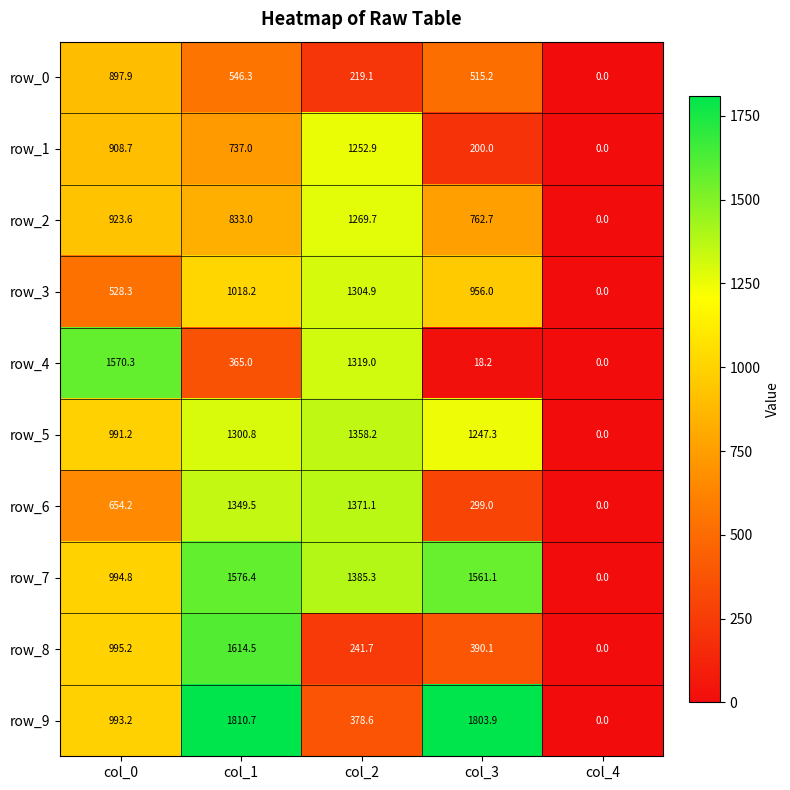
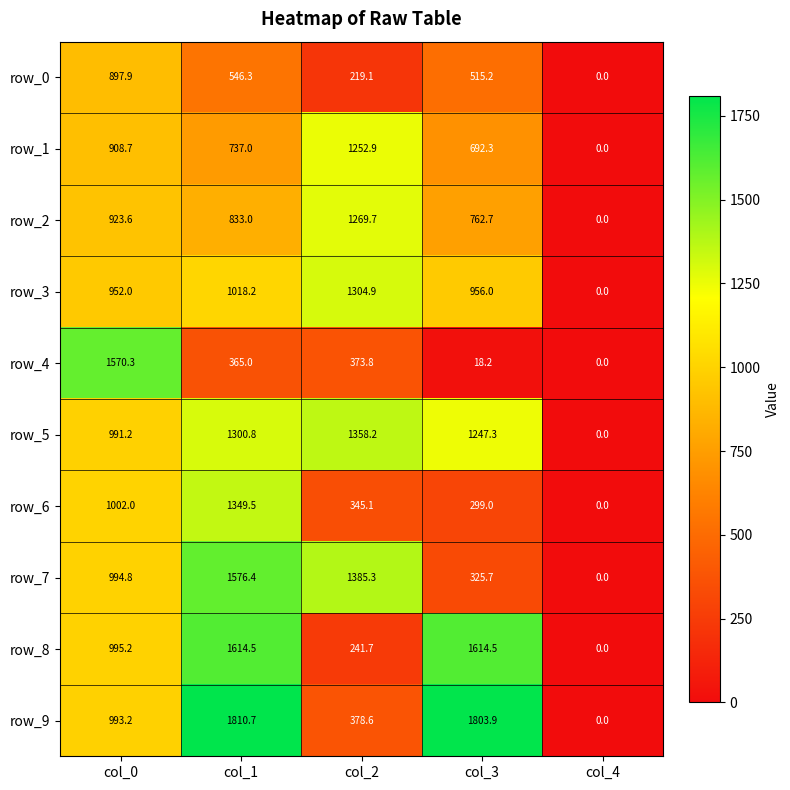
  {
    "row_0": {
      "col_0": 897.9,
      "col_1": 546.3,
      "col_2": 219.1,
      "col_3": 515.2,
      "col_4": 0.0
    },
    "row_1": {
      "col_0": 908.7,
      "col_1": 737.0,
      "col_2": 1252.9,
-     "col_3": 200.0,
+     "col_3": 692.3,
      "col_4": 0.0
    },
    "row_2": {
      "col_0": 923.6,
      "col_1": 833.0,
      "col_2": 1269.7,
      "col_3": 762.7,
      "col_4": 0.0
    },
    "row_3": {
-     "col_0": 528.3,
+     "col_0": 952.0,
      "col_1": 1018.2,
      "col_2": 1304.9,
      "col_3": 956.0,
      "col_4": 0.0
    },
    "row_4": {
      "col_0": 1570.3,
      "col_1": 365.0,
-     "col_2": 1319.0,
+     "col_2": 373.8,
      "col_3": 18.2,
      "col_4": 0.0
    },
    "row_5": {
      "col_0": 991.2,
      "col_1": 1300.8,
      "col_2": 1358.2,
      "col_3": 1247.3,
      "col_4": 0.0
    },
    "row_6": {
-     "col_0": 654.2,
+     "col_0": 1002.0,
      "col_1": 1349.5,
-     "col_2": 1371.1,
+     "col_2": 345.1,
      "col_3": 299.0,
      "col_4": 0.0
    },
    "row_7": {
      "col_0": 994.8,
      "col_1": 1576.4,
      "col_2": 1385.3,
-     "col_3": 1561.1,
+     "col_3": 325.7,
      "col_4": 0.0
    },
    "row_8": {
      "col_0": 995.2,
      "col_1": 1614.5,
      "col_2": 241.7,
-     "col_3": 390.1,
+     "col_3": 1614.5,
      "col_4": 0.0
    },
    "row_9": {
      "col_0": 993.2,
      "col_1": 1810.7,
      "col_2": 378.6,
      "col_3": 1803.9,
      "col_4": 0.0
    }
  }
